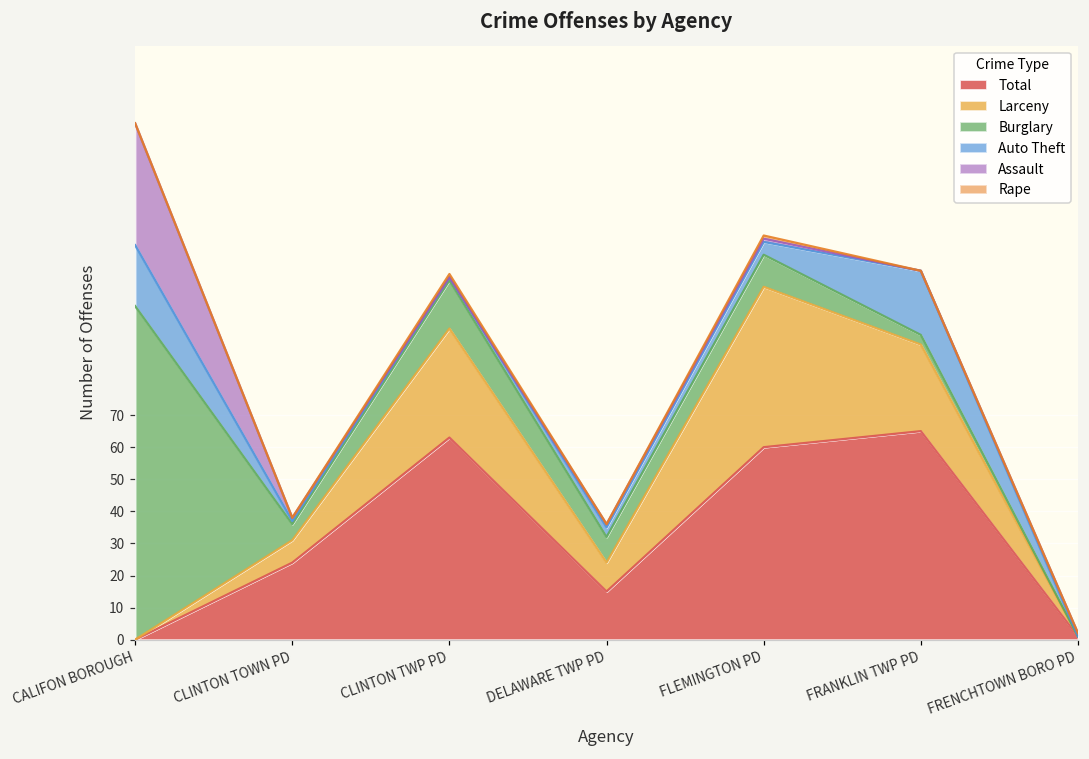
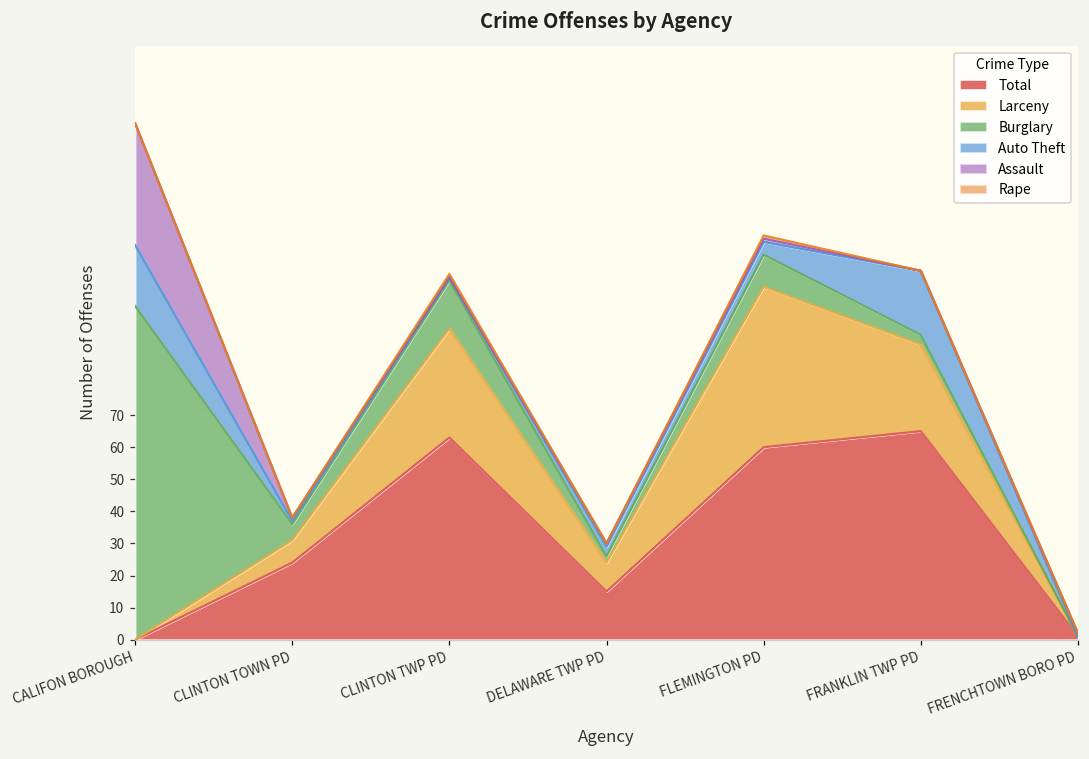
  {
    "Total": {
      "CLINTON TOWN PD": 24,
      "CLINTON TWP PD": 63,
      "DELAWARE TWP PD": 15,
      "FLEMINGTON PD": 60,
      "FRANKLIN TWP PD": 65
    },
    "Burglary": {
      "CALIFON BOROUGH": 104,
      "CLINTON TOWN PD": 5,
      "CLINTON TWP PD": 15,
-     "DELAWARE TWP PD": 8,
+     "DELAWARE TWP PD": 2,
      "FLEMINGTON PD": 10,
      "FRANKLIN TWP PD": 3
    },
    "Auto Theft": {
      "CALIFON BOROUGH": 19,
      "CLINTON TOWN PD": 1,
      "DELAWARE TWP PD": 3,
      "FLEMINGTON PD": 4
    },
    "Assault": {
      "FLEMINGTON PD": 1
    }
  }
